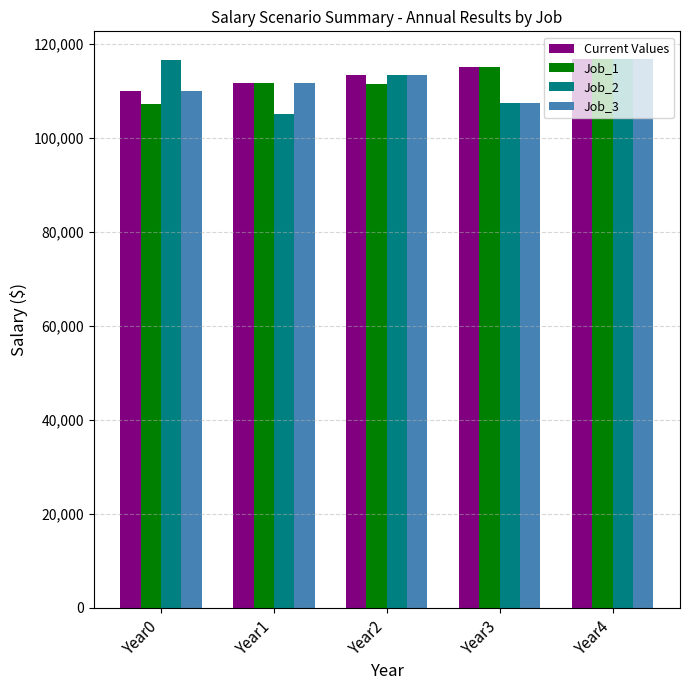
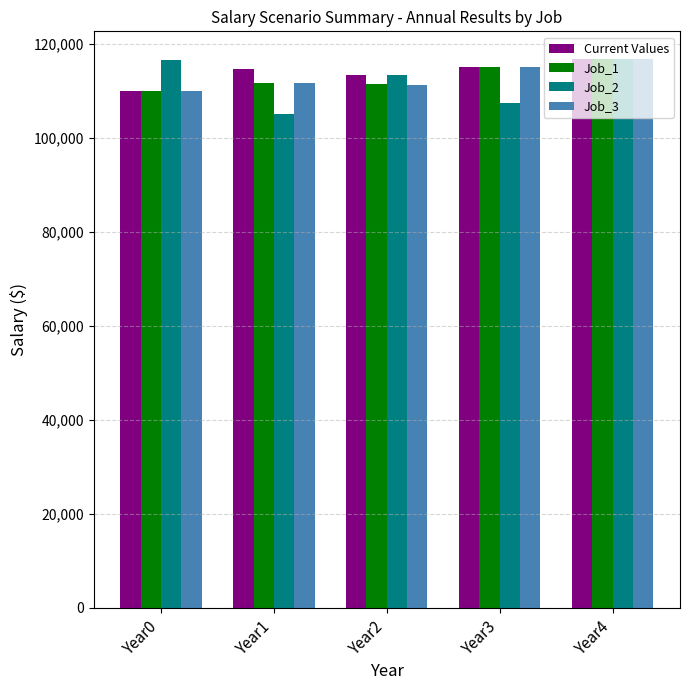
  {
    "Current Values": {
      "Year0": "110,000",
-     "Year1": "112,000",
+     "Year1": "115,000",
      "Year2": "113,000",
      "Year3": "115,000"
    },
    "Job_1": {
-     "Year0": "107,000",
+     "Year0": "110,000",
      "Year1": "112,000",
      "Year2": "111,000",
      "Year3": "115,000"
    },
    "Job_2": {
      "Year0": "116,000",
      "Year1": "105,000",
      "Year2": "113,000",
      "Year3": "107,000"
    },
    "Job_3": {
      "Year0": "110,000",
      "Year1": "112,000",
-     "Year2": "113,000",
-     "Year3": "107,000"
+     "Year2": "111,000",
+     "Year3": "115,000"
    }
  }
